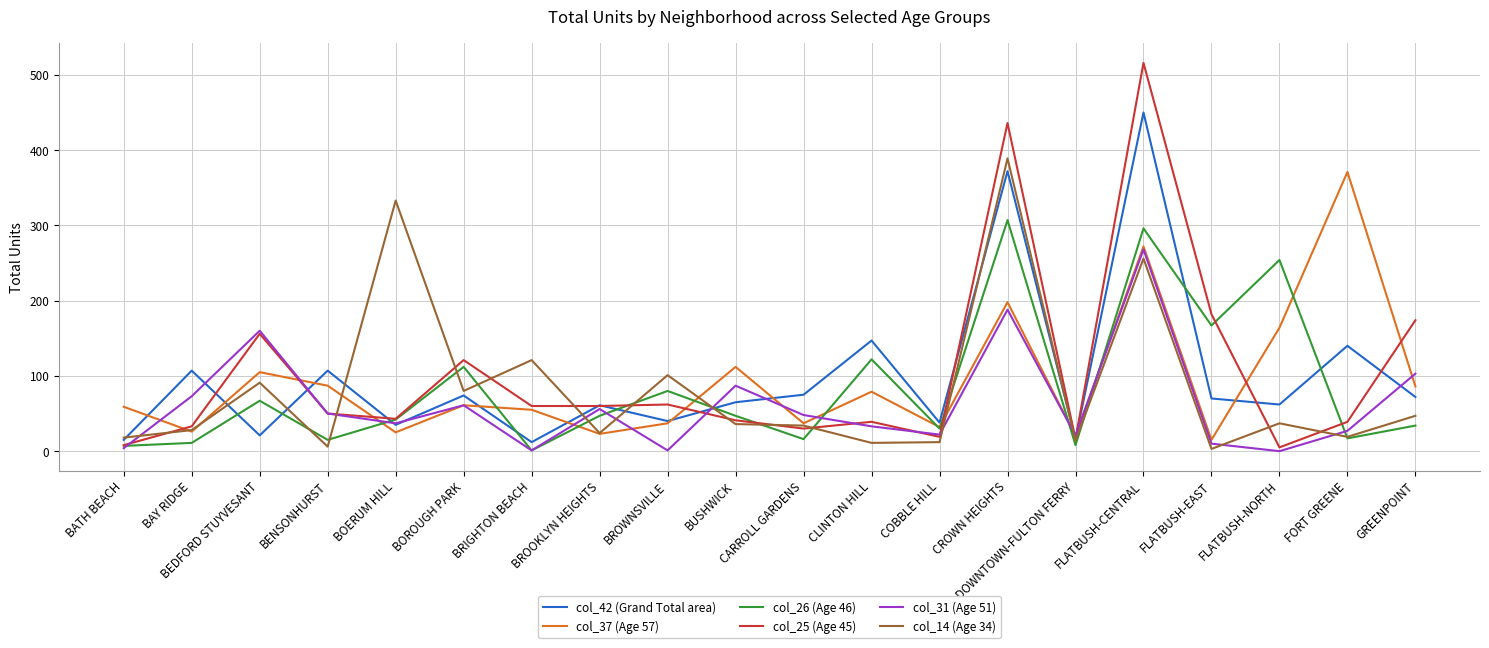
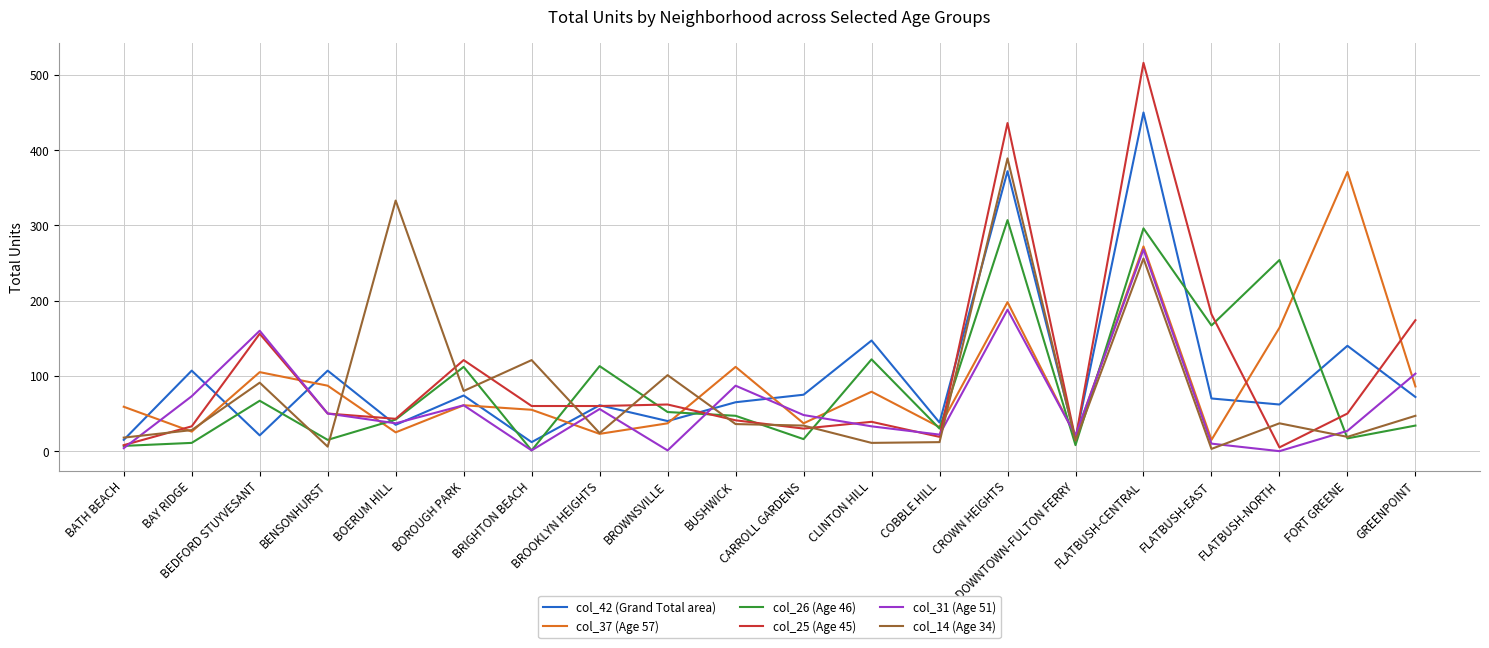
  {
    "col_42 (Grand Total area)": {
      "BAY RIDGE": 110,
      "BEDFORD STUYVESANT": 20,
      "BENSONHURST": 110,
      "BOROUGH PARK": 70,
      "BRIGHTON BEACH": 10,
      "BUSHWICK": 70,
      "CARROLL GARDENS": 80,
      "CLINTON HILL": 150,
      "COBBLE HILL": 40,
      "CROWN HEIGHTS": 370,
      "FLATBUSH-CENTRAL": 450,
      "FLATBUSH-EAST": 70,
      "FLATBUSH-NORTH": 60,
      "FORT GREENE": 140,
      "GREENPOINT": 70
    },
    "col_37 (Age 57)": {
      "BATH BEACH": 60,
      "BEDFORD STUYVESANT": 110,
      "BENSONHURST": 90,
      "BOERUM HILL": 30,
      "BRIGHTON BEACH": 60,
      "BUSHWICK": 110,
      "CLINTON HILL": 80,
      "CROWN HEIGHTS": 200,
      "FLATBUSH-CENTRAL": 270,
      "FLATBUSH-EAST": 20,
      "FLATBUSH-NORTH": 160,
      "FORT GREENE": 370,
      "GREENPOINT": 90
    },
    "col_26 (Age 46)": {
      "BAY RIDGE": 10,
      "BEDFORD STUYVESANT": 70,
      "BENSONHURST": 20,
      "BOROUGH PARK": 110,
-     "BROOKLYN HEIGHTS": 50,
-     "BROWNSVILLE": 80,
+     "BROOKLYN HEIGHTS": 110,
+     "BROWNSVILLE": 50,
      "BUSHWICK": 50,
      "CARROLL GARDENS": 20,
      "CLINTON HILL": 120,
      "CROWN HEIGHTS": 310,
      "DOWNTOWN-FULTON FERRY": 10,
      "FLATBUSH-CENTRAL": 300,
      "FLATBUSH-EAST": 170,
      "FLATBUSH-NORTH": 250,
      "GREENPOINT": 30
    },
    "col_25 (Age 45)": {
      "BAY RIDGE": 30,
      "BEDFORD STUYVESANT": 160,
      "BOROUGH PARK": 120,
      "BRIGHTON BEACH": 60,
      "BROWNSVILLE": 60,
      "BUSHWICK": 40,
      "CARROLL GARDENS": 30,
      "CLINTON HILL": 40,
      "CROWN HEIGHTS": 440,
      "FLATBUSH-CENTRAL": 520,
      "FLATBUSH-EAST": 180,
      "FLATBUSH-NORTH": 10,
-     "FORT GREENE": 40,
+     "FORT GREENE": 50,
      "GREENPOINT": 170
    },
    "col_31 (Age 51)": {
      "BAY RIDGE": 70,
      "BEDFORD STUYVESANT": 160,
      "BROOKLYN HEIGHTS": 60,
      "BROWNSVILLE": 0,
      "BUSHWICK": 90,
      "CARROLL GARDENS": 50,
      "CLINTON HILL": 30,
      "CROWN HEIGHTS": 190,
      "FLATBUSH-CENTRAL": 270,
      "FLATBUSH-EAST": 10,
      "FLATBUSH-NORTH": 0,
      "FORT GREENE": 30,
      "GREENPOINT": 100
    },
    "col_14 (Age 34)": {
      "BEDFORD STUYVESANT": 90,
      "BENSONHURST": 10,
      "BOERUM HILL": 330,
      "BOROUGH PARK": 80,
      "BRIGHTON BEACH": 120,
      "BROWNSVILLE": 100,
      "BUSHWICK": 40,
      "CLINTON HILL": 10,
      "COBBLE HILL": 10,
      "CROWN HEIGHTS": 390,
      "FLATBUSH-CENTRAL": 260,
      "FLATBUSH-EAST": 0,
      "FLATBUSH-NORTH": 40,
      "GREENPOINT": 50
    }
  }
